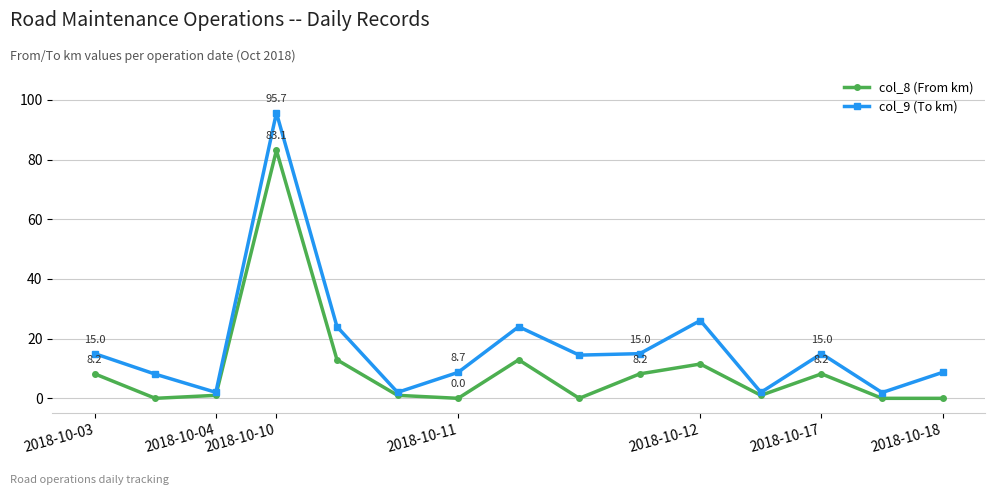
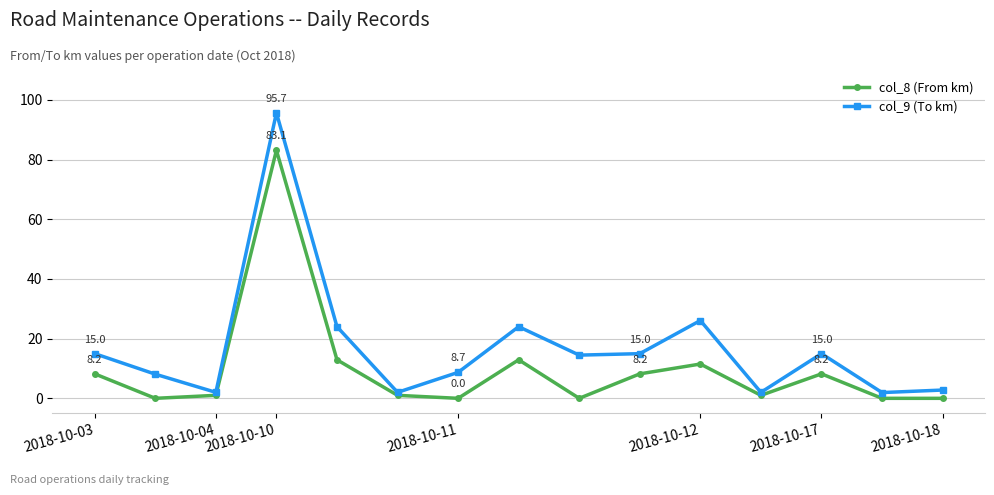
  {
    "col_8 (From km)": {
      "2018-10-04": 1,
      "2018-10-18": 0
    },
    "col_9 (To km)": {
      "2018-10-04": 2,
-     "2018-10-18": 9
+     "2018-10-18": 3
    }
  }
